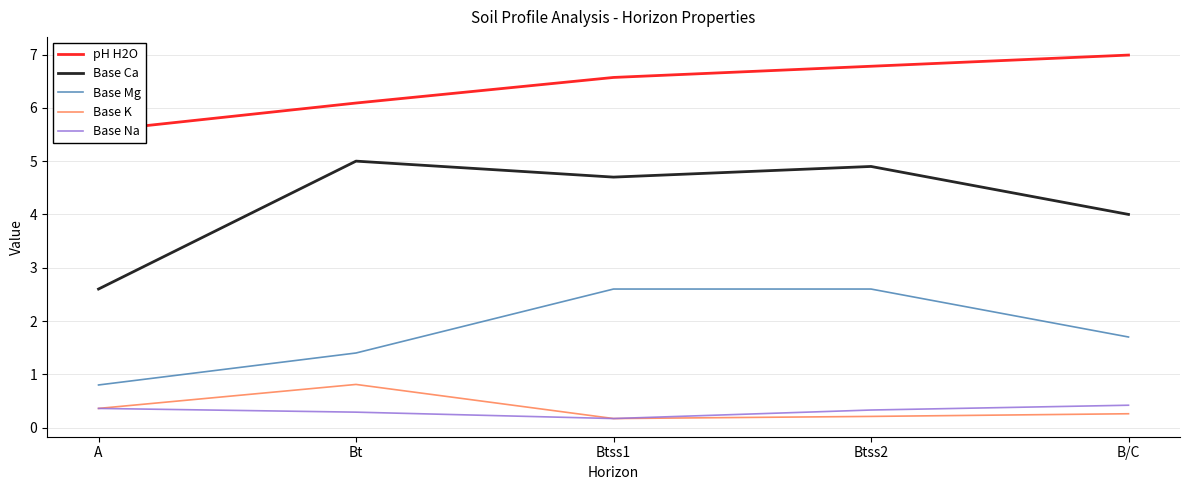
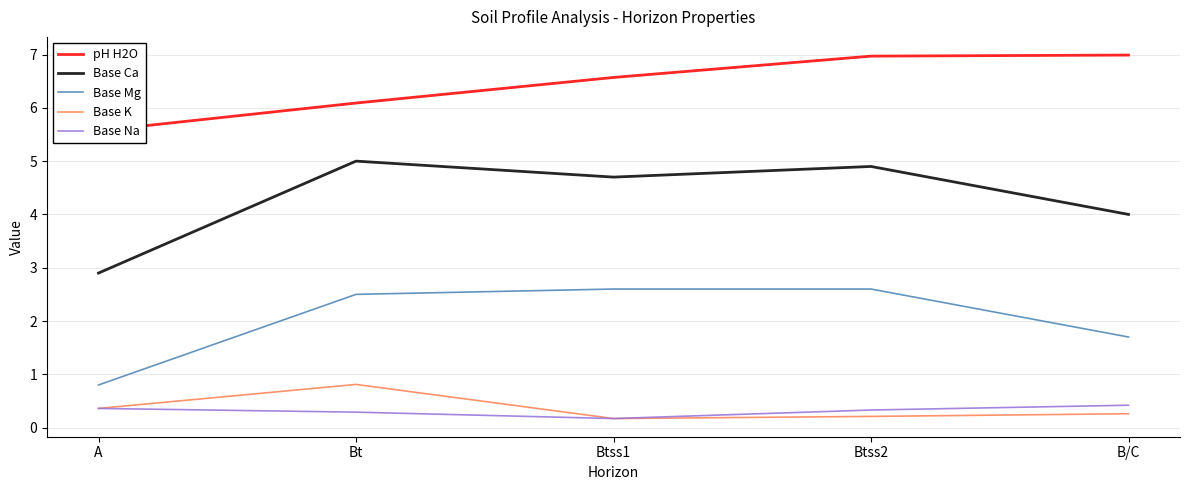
  {
    "pH H2O": {
      "Bt": 6.1,
      "Btss1": 6.6,
-     "Btss2": 6.8,
+     "Btss2": 7.0,
      "B/C": 7.0
    },
    "Base Ca": {
-     "A": 2.6,
+     "A": 2.9,
      "Bt": 5.0,
      "Btss1": 4.7,
      "Btss2": 4.9,
      "B/C": 4.0
    },
    "Base Mg": {
      "A": 0.8,
-     "Bt": 1.4,
+     "Bt": 2.5,
      "Btss1": 2.6,
      "Btss2": 2.6,
      "B/C": 1.7
    },
    "Base K": {
      "Bt": 0.8,
      "Btss2": 0.2,
      "B/C": 0.3
    },
    "Base Na": {
      "Bt": 0.3,
      "Btss2": 0.3,
      "B/C": 0.4
    }
  }
